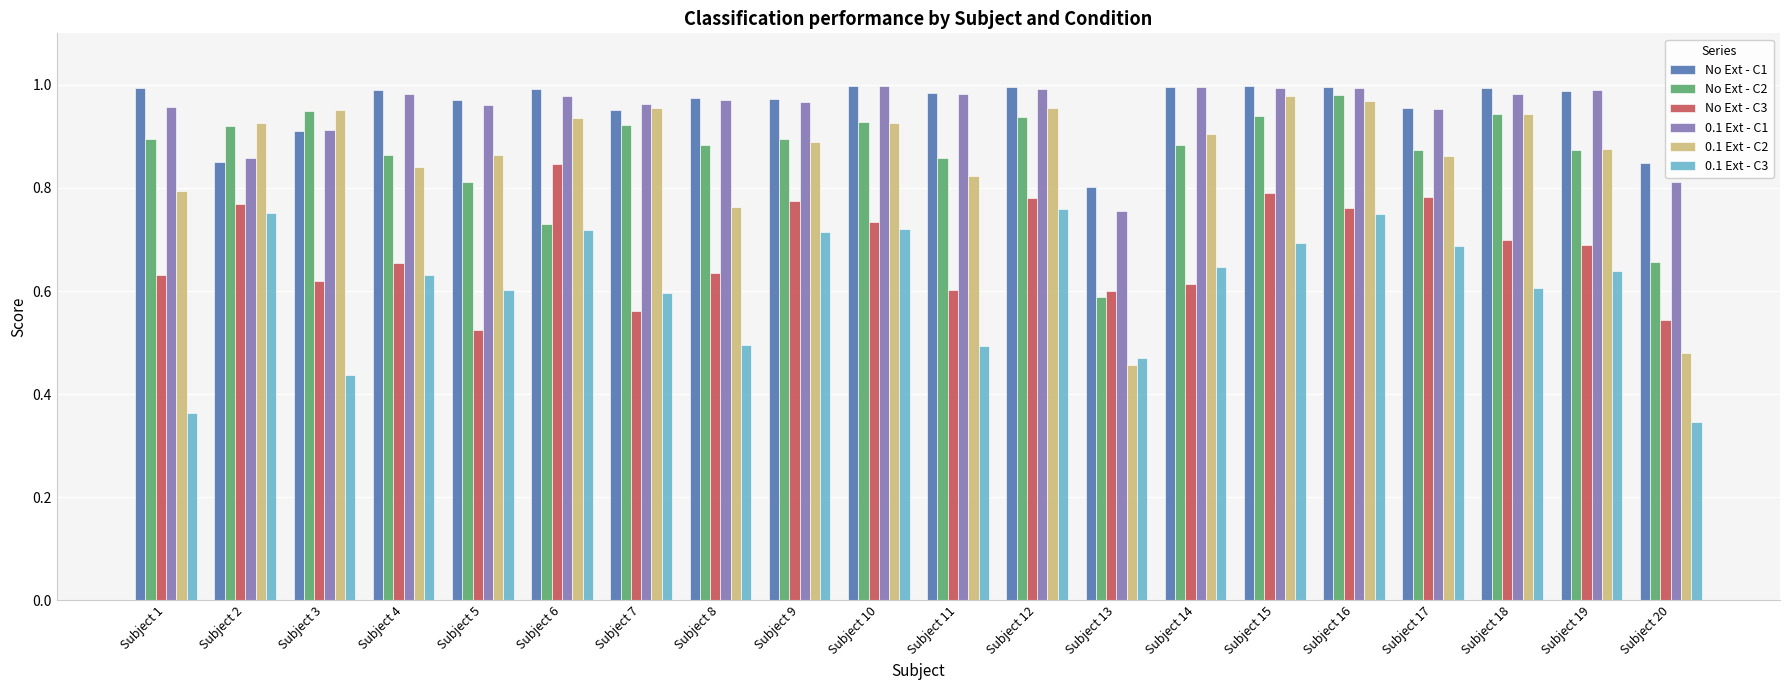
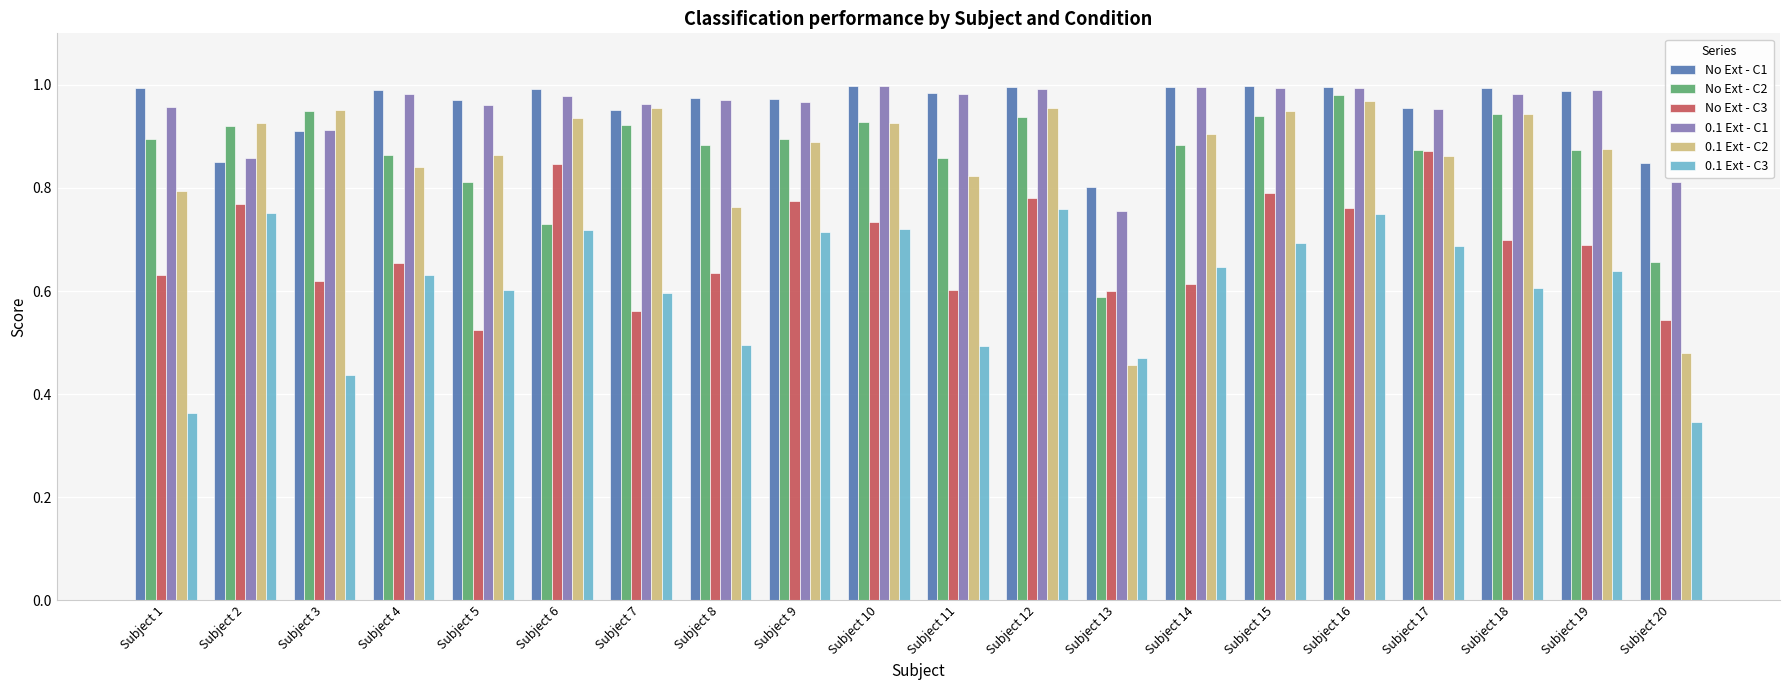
  {
    "No Ext - C2": {
      "Subject 1": 0.89,
      "Subject 2": 0.92,
      "Subject 3": 0.95,
      "Subject 4": 0.86,
      "Subject 5": 0.81,
      "Subject 6": 0.73,
      "Subject 7": 0.92,
      "Subject 8": 0.88,
      "Subject 9": 0.90,
      "Subject 10": 0.93,
      "Subject 11": 0.86,
      "Subject 12": 0.94,
      "Subject 13": 0.59,
      "Subject 14": 0.88,
      "Subject 15": 0.94,
      "Subject 16": 0.98,
      "Subject 17": 0.87,
      "Subject 18": 0.94,
      "Subject 19": 0.87,
      "Subject 20": 0.66
    },
    "No Ext - C3": {
      "Subject 1": 0.63,
      "Subject 2": 0.77,
      "Subject 3": 0.62,
      "Subject 4": 0.66,
      "Subject 5": 0.52,
      "Subject 6": 0.85,
      "Subject 7": 0.56,
      "Subject 8": 0.63,
      "Subject 9": 0.77,
      "Subject 10": 0.73,
      "Subject 11": 0.60,
      "Subject 12": 0.78,
      "Subject 13": 0.60,
      "Subject 14": 0.61,
      "Subject 15": 0.79,
      "Subject 16": 0.76,
-     "Subject 17": 0.78,
+     "Subject 17": 0.87,
      "Subject 18": 0.70,
      "Subject 19": 0.69,
      "Subject 20": 0.54
    },
    "0.1 Ext - C2": {
      "Subject 1": 0.79,
      "Subject 2": 0.93,
      "Subject 3": 0.95,
      "Subject 4": 0.84,
      "Subject 5": 0.86,
      "Subject 6": 0.94,
      "Subject 7": 0.95,
      "Subject 8": 0.76,
      "Subject 9": 0.89,
      "Subject 10": 0.93,
      "Subject 11": 0.82,
      "Subject 12": 0.96,
      "Subject 13": 0.46,
      "Subject 14": 0.90,
-     "Subject 15": 0.98,
+     "Subject 15": 0.95,
      "Subject 16": 0.97,
      "Subject 17": 0.86,
      "Subject 18": 0.94,
      "Subject 19": 0.88,
      "Subject 20": 0.48
    },
    "0.1 Ext - C3": {
      "Subject 1": 0.36,
      "Subject 2": 0.75,
      "Subject 3": 0.44,
      "Subject 4": 0.63,
      "Subject 5": 0.60,
      "Subject 6": 0.72,
      "Subject 7": 0.60,
      "Subject 8": 0.49,
      "Subject 9": 0.71,
      "Subject 10": 0.72,
      "Subject 11": 0.49,
      "Subject 12": 0.76,
      "Subject 13": 0.47,
      "Subject 14": 0.65,
      "Subject 15": 0.69,
      "Subject 16": 0.75,
      "Subject 17": 0.69,
      "Subject 18": 0.61,
      "Subject 19": 0.64,
      "Subject 20": 0.35
    }
  }
